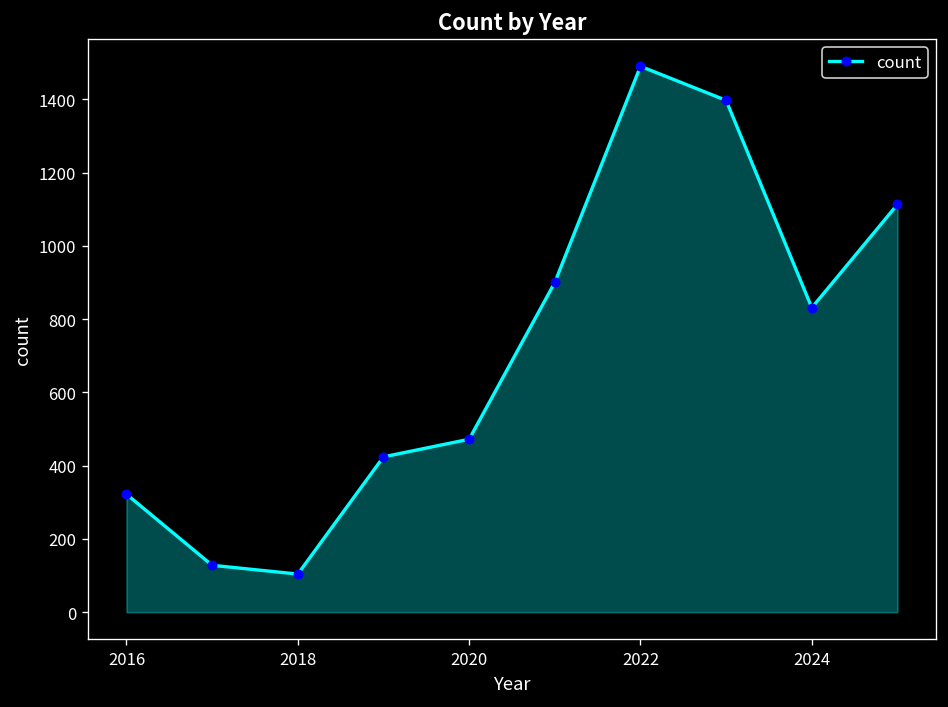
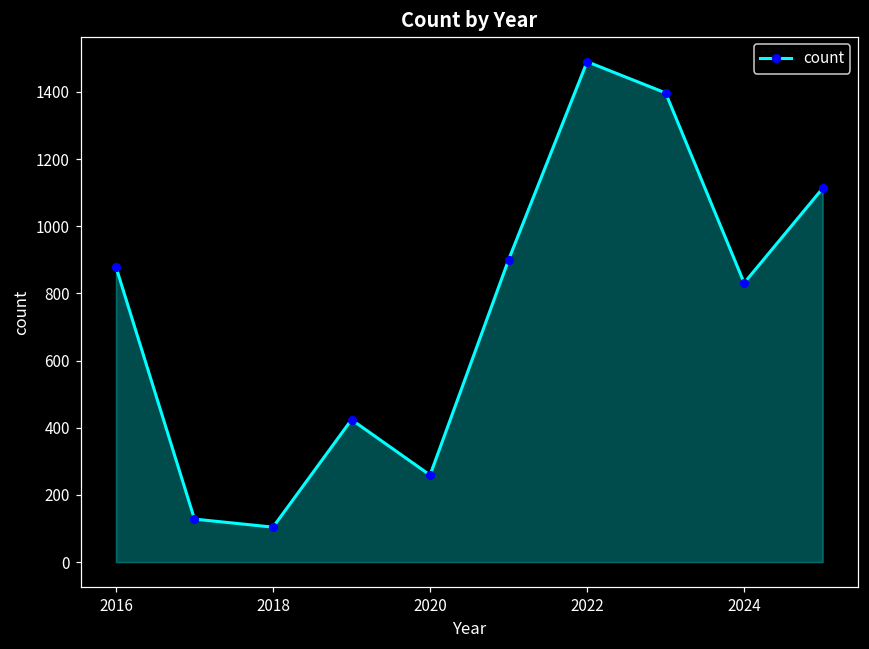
  {
-   "2016": 320,
+   "2016": 880,
    "2018": 100,
-   "2020": 470,
+   "2020": 260,
    "2022": 1490,
    "2024": 830
  }
